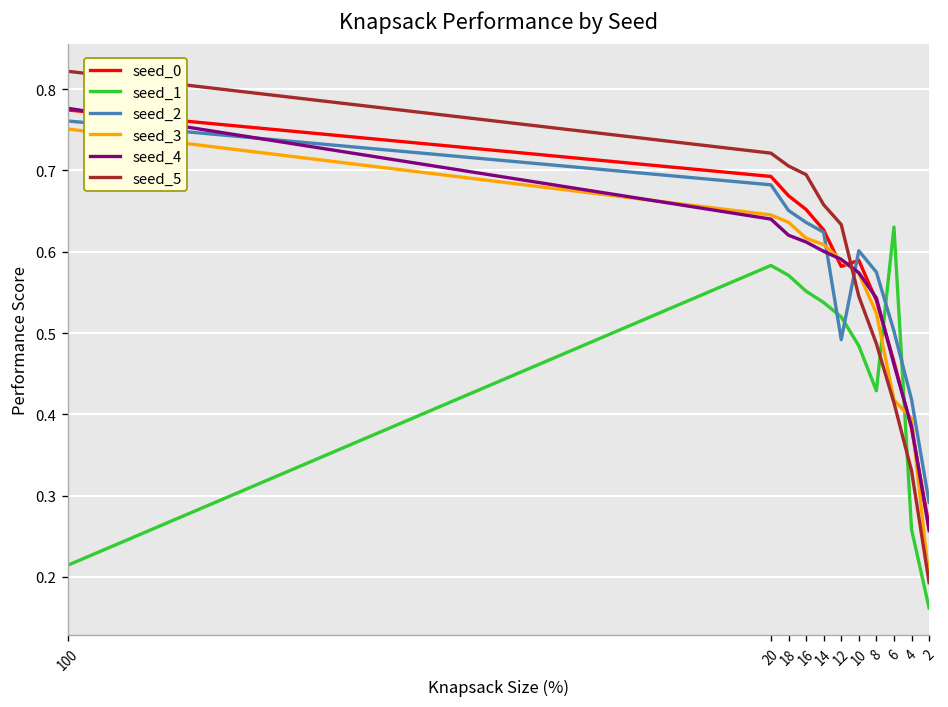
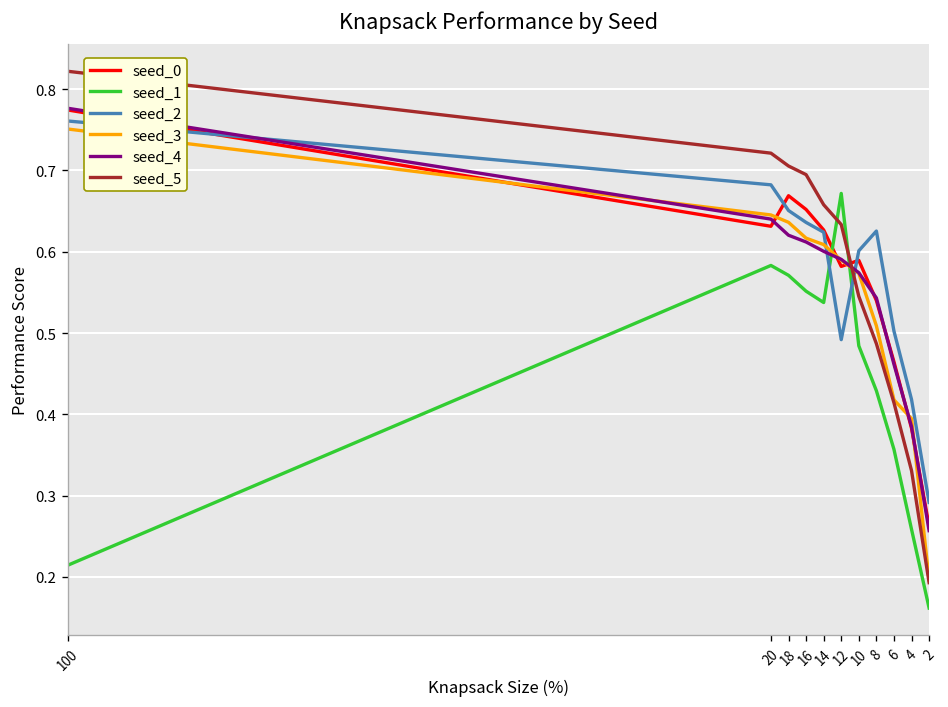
  {
    "seed_0": {
-     "20": 0.69,
+     "20": 0.63,
      "18": 0.67,
      "16": 0.65,
      "12": 0.58,
      "10": 0.59,
      "2": 0.26
    },
    "seed_1": {
      "100": 0.21,
      "20": 0.58,
      "18": 0.57,
      "16": 0.55,
      "14": 0.54,
-     "12": 0.52,
+     "12": 0.67,
      "10": 0.48,
      "8": 0.43,
-     "6": 0.63,
+     "6": 0.36,
      "4": 0.26,
      "2": 0.16
    },
    "seed_2": {
      "100": 0.76,
      "20": 0.68,
      "18": 0.65,
      "16": 0.64,
      "12": 0.49,
      "10": 0.60,
-     "8": 0.57,
+     "8": 0.63,
      "6": 0.50,
      "4": 0.42,
      "2": 0.29
    },
    "seed_3": {
      "100": 0.75,
      "20": 0.65,
      "18": 0.64,
      "16": 0.62,
      "14": 0.61,
-     "8": 0.52,
+     "8": 0.51,
      "4": 0.39
    },
    "seed_4": {
      "20": 0.64,
      "18": 0.62,
      "16": 0.61,
      "14": 0.60,
      "2": 0.26
    },
    "seed_5": {
      "100": 0.82,
      "20": 0.72,
      "18": 0.71,
      "16": 0.69,
      "14": 0.66,
      "12": 0.63,
      "10": 0.55,
      "8": 0.49,
      "4": 0.33
    }
  }
